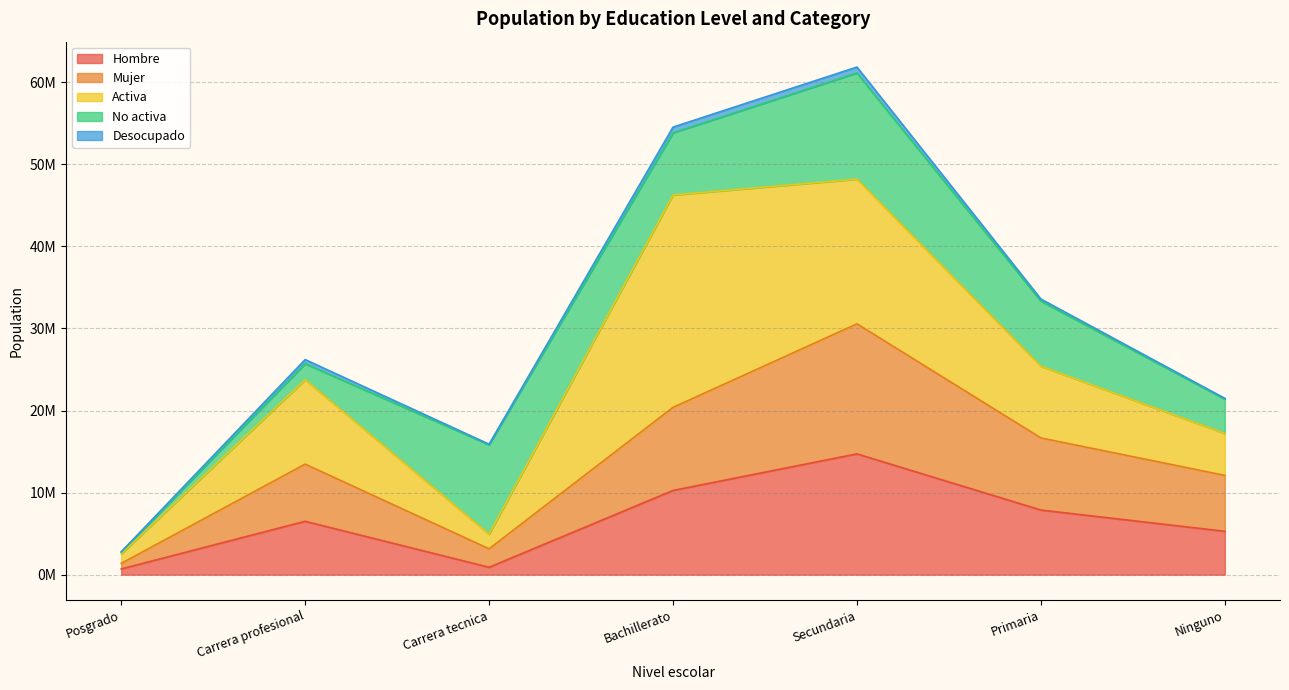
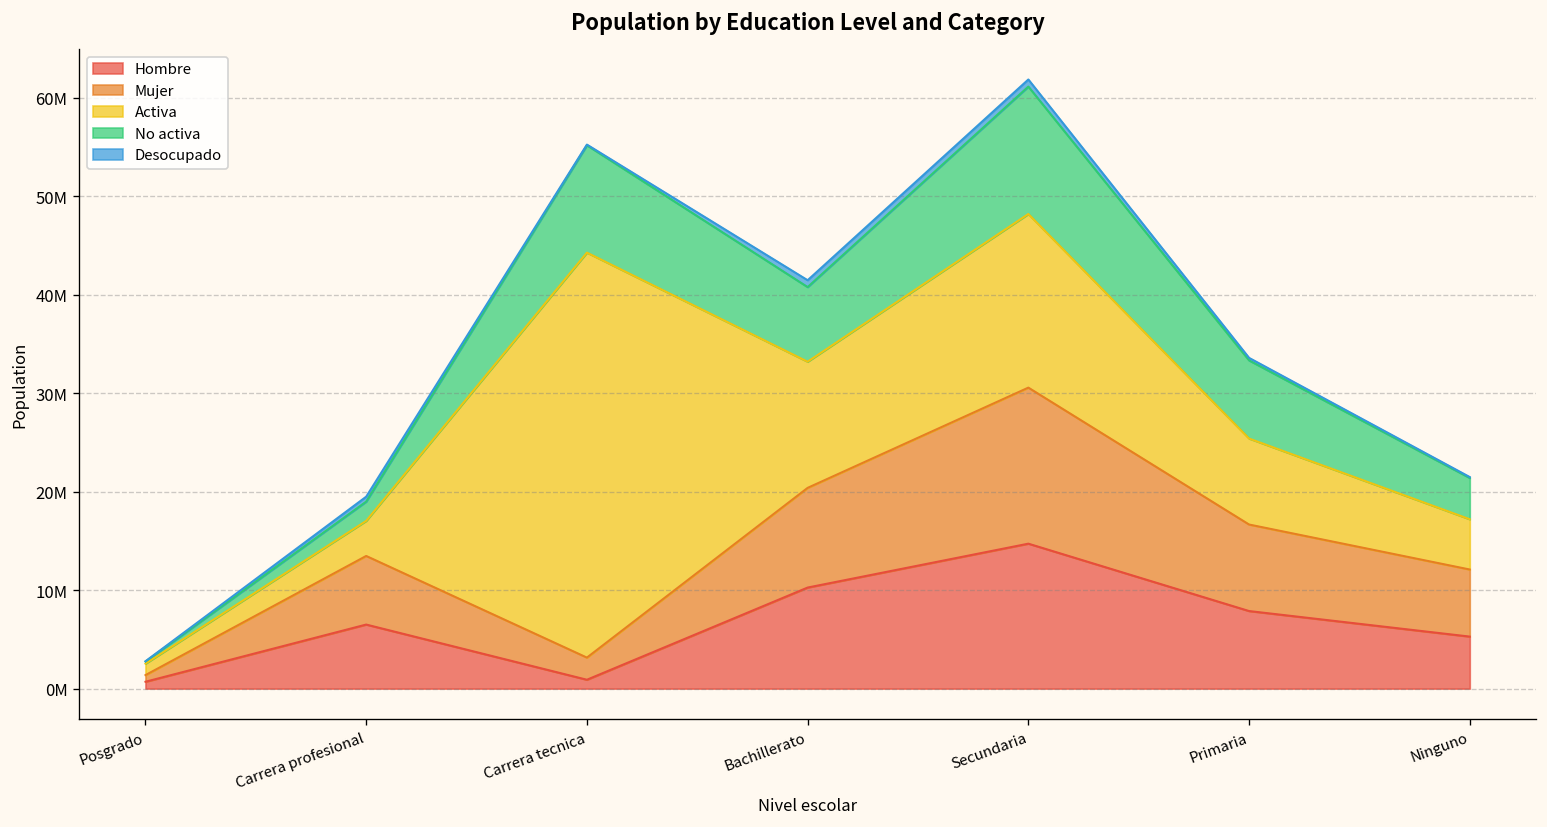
  {
    "Activa": {
-     "Carrera profesional": 10000000,
-     "Carrera tecnica": 2000000,
-     "Bachillerato": 26000000,
+     "Carrera profesional": 4000000,
+     "Carrera tecnica": 41000000,
+     "Bachillerato": 13000000,
      "Secundaria": 18000000,
      "Primaria": 9000000,
      "Ninguno": 5000000
    },
    "No activa": {
      "Carrera profesional": 2000000,
      "Bachillerato": 8000000,
      "Secundaria": 13000000
    },
    "Desocupado": {
      "Carrera profesional": 0,
      "Bachillerato": 1000000,
      "Secundaria": 1000000
    }
  }
